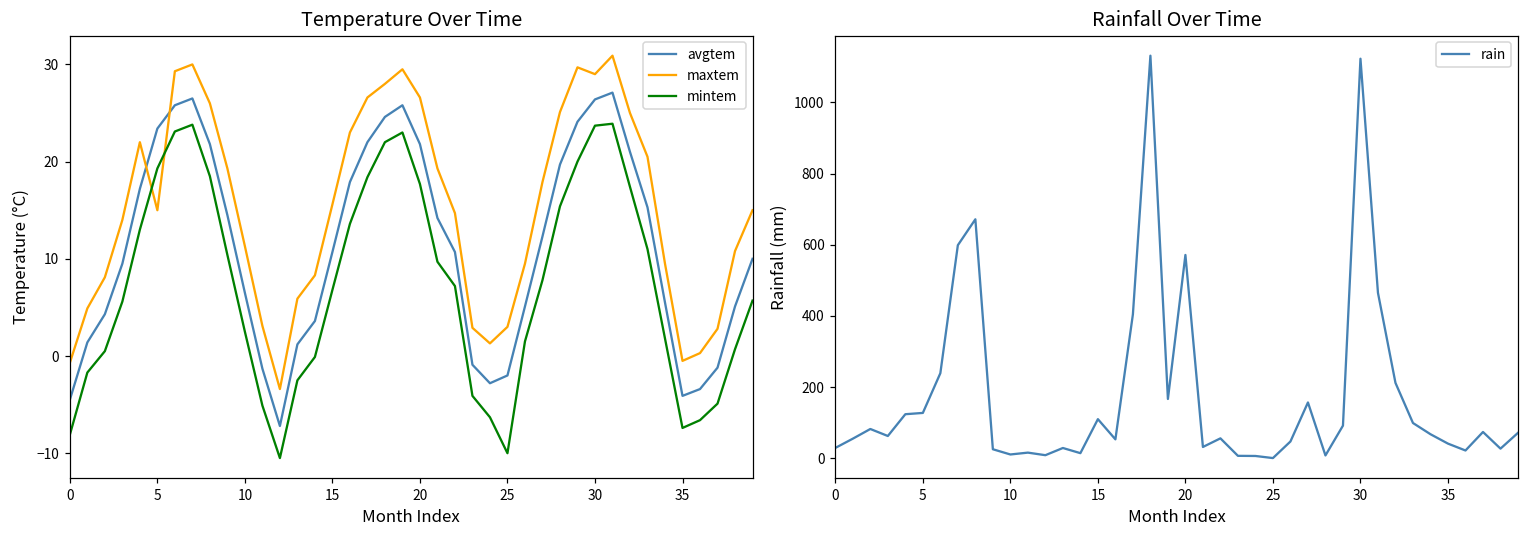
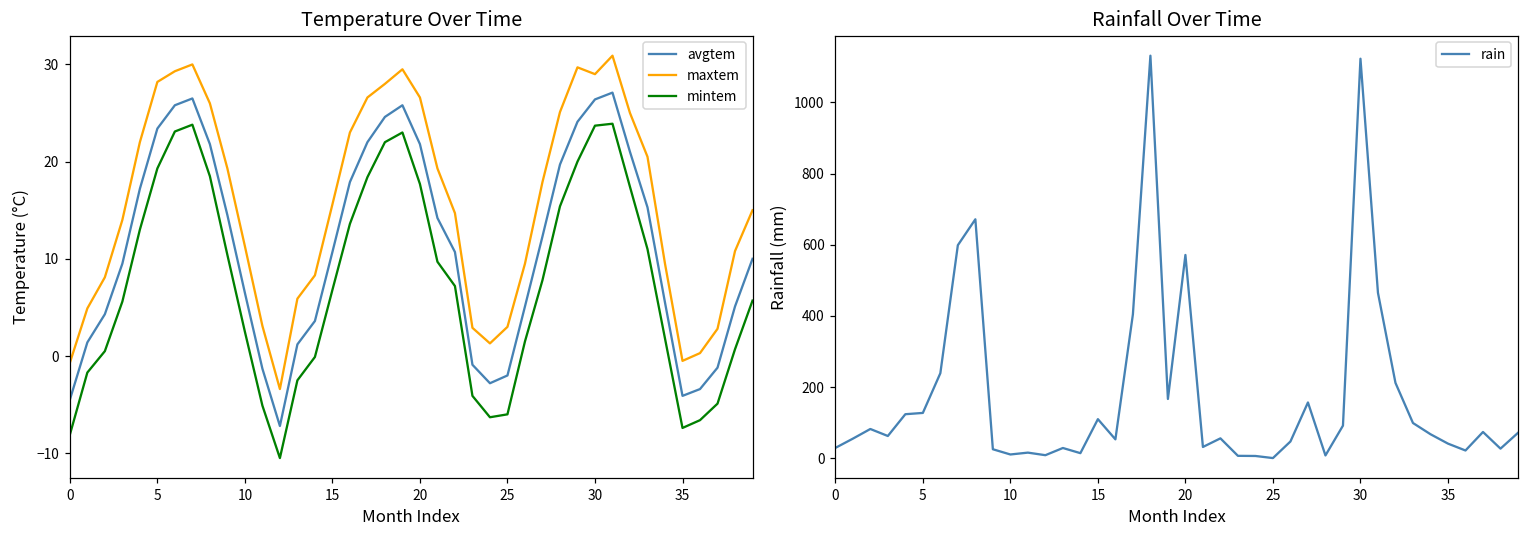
  {
    "Temperature Over Time": {
      "avgtem": {
        "0": -5,
        "5": 23,
        "10": 7,
        "15": 11,
        "20": 22,
        "25": -2,
        "30": 26,
        "35": -4
      },
      "maxtem": {
        "0": -1,
-       "5": 15,
+       "5": 28,
        "10": 11,
        "15": 16,
        "20": 27,
        "25": 3,
        "30": 29,
        "35": -1
      },
      "mintem": {
        "0": -8,
        "5": 19,
        "10": 3,
        "15": 7,
        "20": 18,
-       "25": -10,
+       "25": -6,
        "30": 24,
        "35": -7
      }
    },
    "Rainfall Over Time": {
      "0": 30,
      "5": 130,
      "10": 10,
      "15": 110,
      "20": 570,
      "25": 0,
      "30": 1120,
      "35": 40
    }
  }
